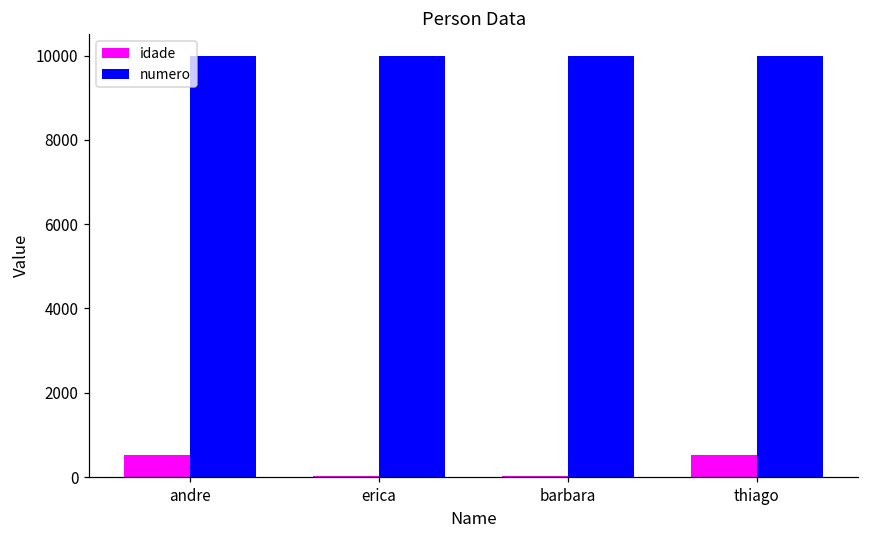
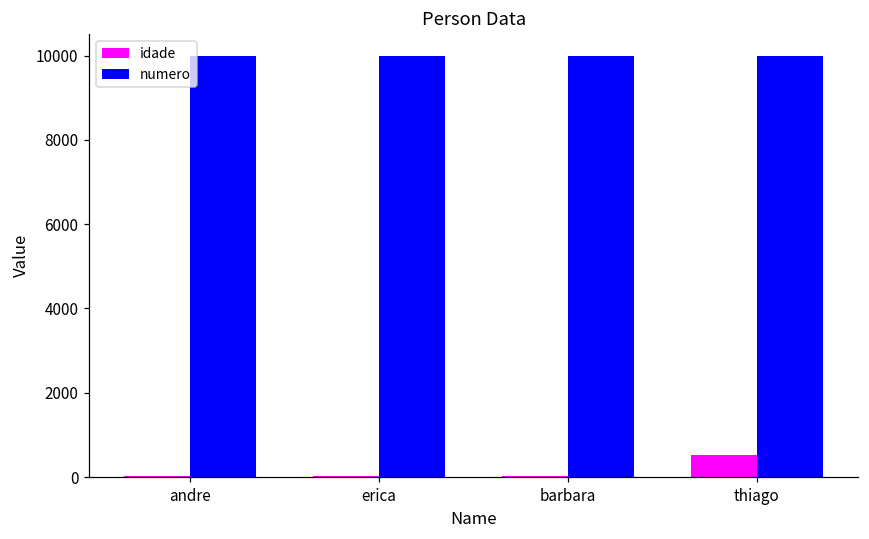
  {
    "idade": {
-     "andre": 500,
+     "andre": 0,
      "thiago": 500
    },
    "numero": {
      "andre": 10000,
      "erica": 10000,
      "barbara": 10000,
      "thiago": 10000
    }
  }
